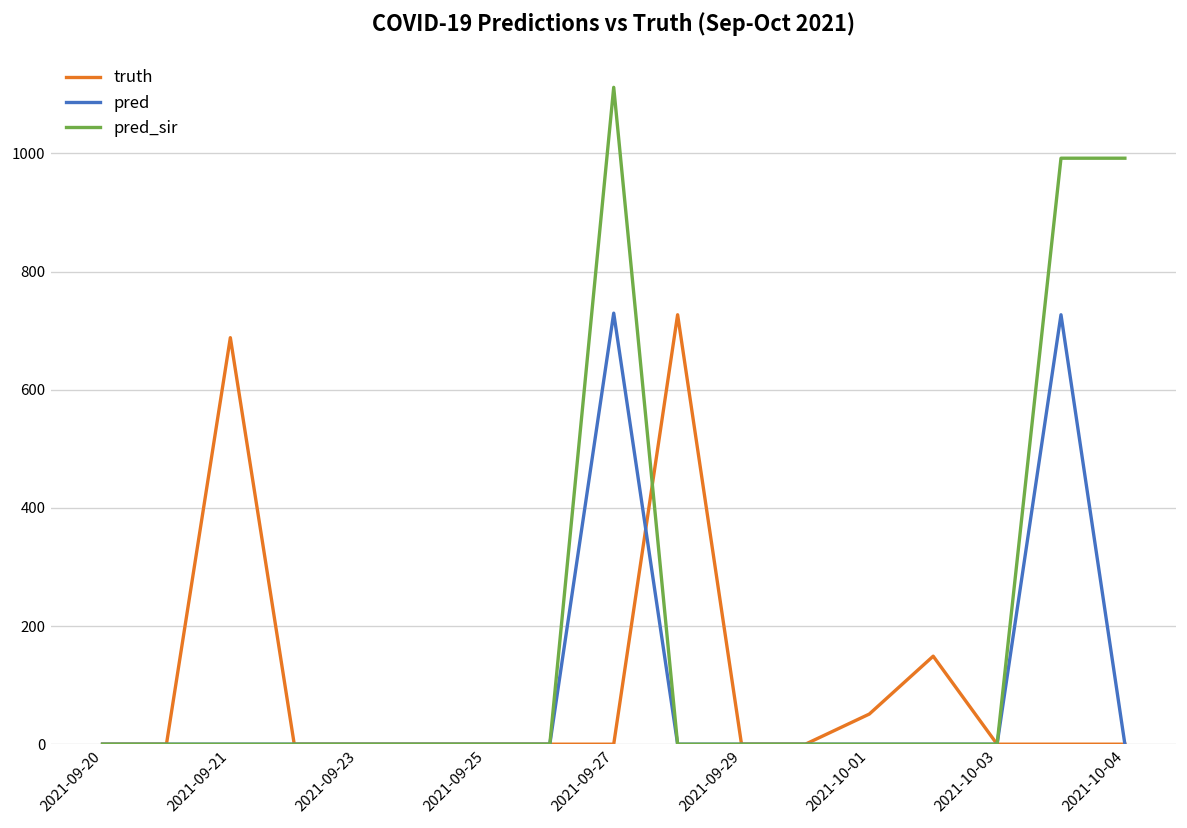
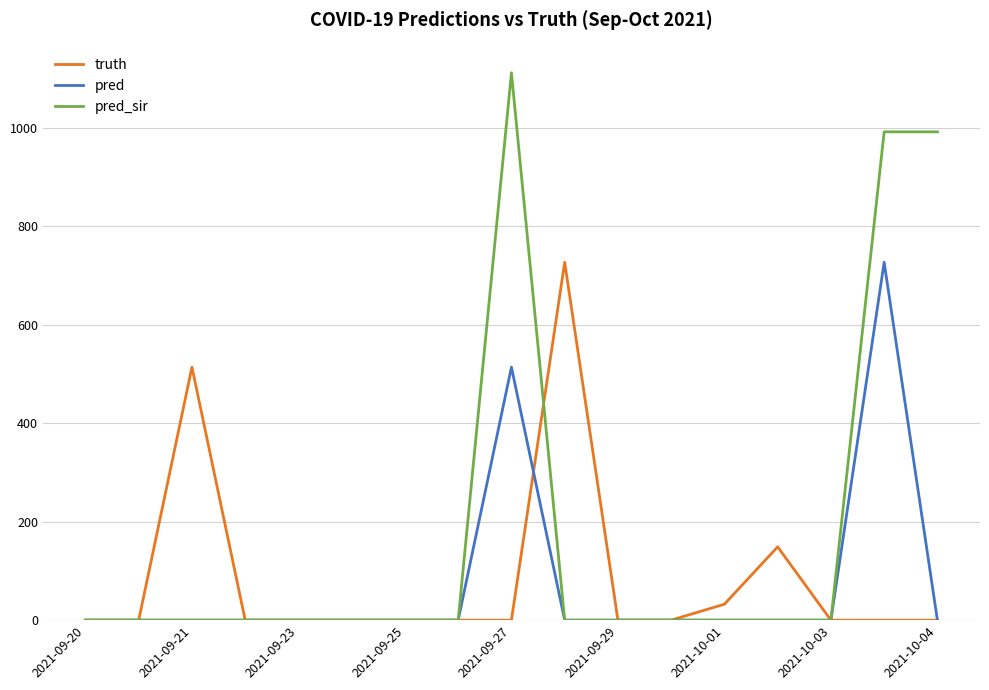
  {
    "truth": {
-     "2021-09-21": 690,
+     "2021-09-21": 510,
      "2021-09-27": 0,
-     "2021-10-01": 50
+     "2021-10-01": 30
    },
    "pred": {
-     "2021-09-27": 730
+     "2021-09-27": 510
    },
    "pred_sir": {
      "2021-09-27": 1110
    }
  }
